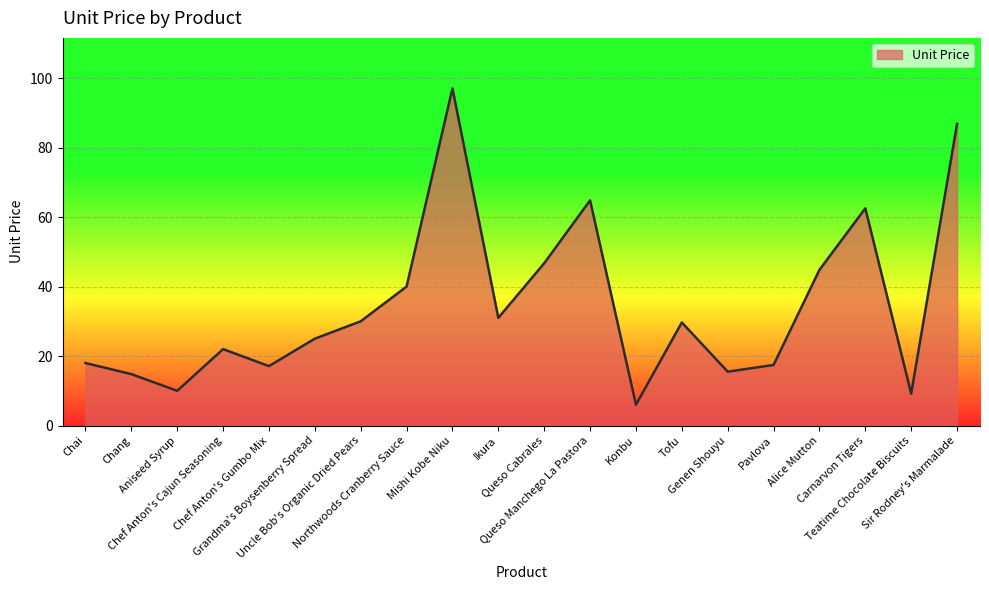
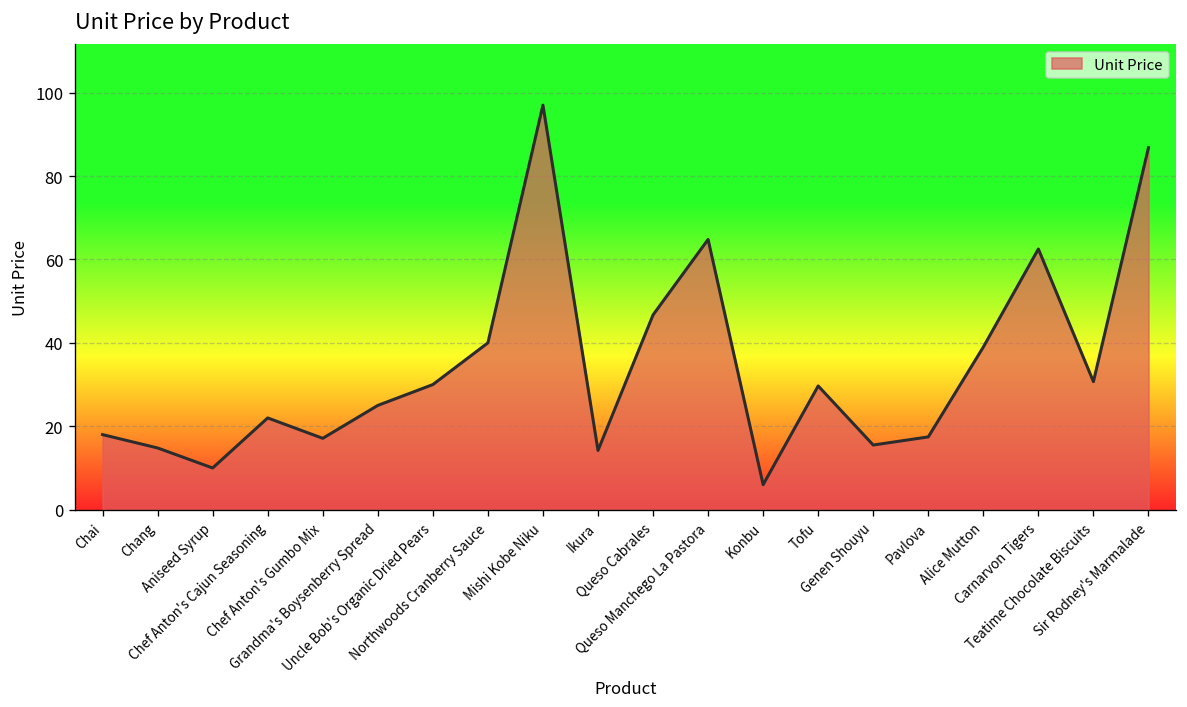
  {
    "Chai": 18,
    "Chang": 15,
    "Aniseed Syrup": 10,
    "Chef Anton's Cajun Seasoning": 22,
    "Chef Anton's Gumbo Mix": 17,
    "Grandma's Boysenberry Spread": 25,
    "Uncle Bob's Organic Dried Pears": 30,
    "Northwoods Cranberry Sauce": 40,
    "Mishi Kobe Niku": 97,
-   "Ikura": 31,
+   "Ikura": 14,
    "Queso Cabrales": 47,
    "Queso Manchego La Pastora": 65,
    "Konbu": 6,
    "Tofu": 30,
    "Genen Shouyu": 16,
    "Pavlova": 17,
-   "Alice Mutton": 45,
+   "Alice Mutton": 39,
    "Carnarvon Tigers": 63,
-   "Teatime Chocolate Biscuits": 9,
+   "Teatime Chocolate Biscuits": 31,
    "Sir Rodney's Marmalade": 87
  }
